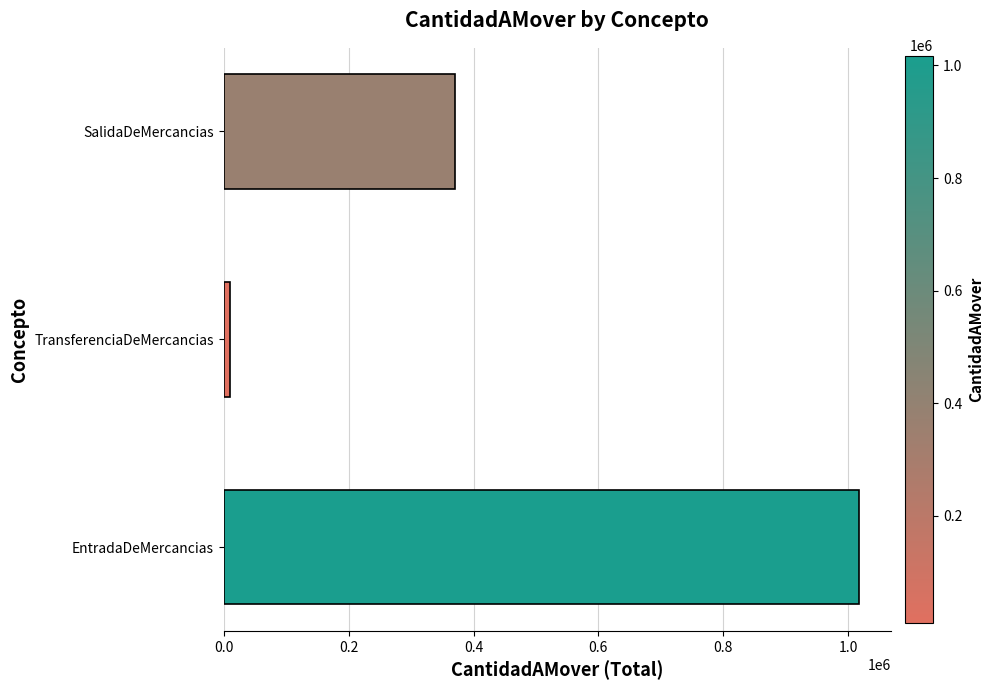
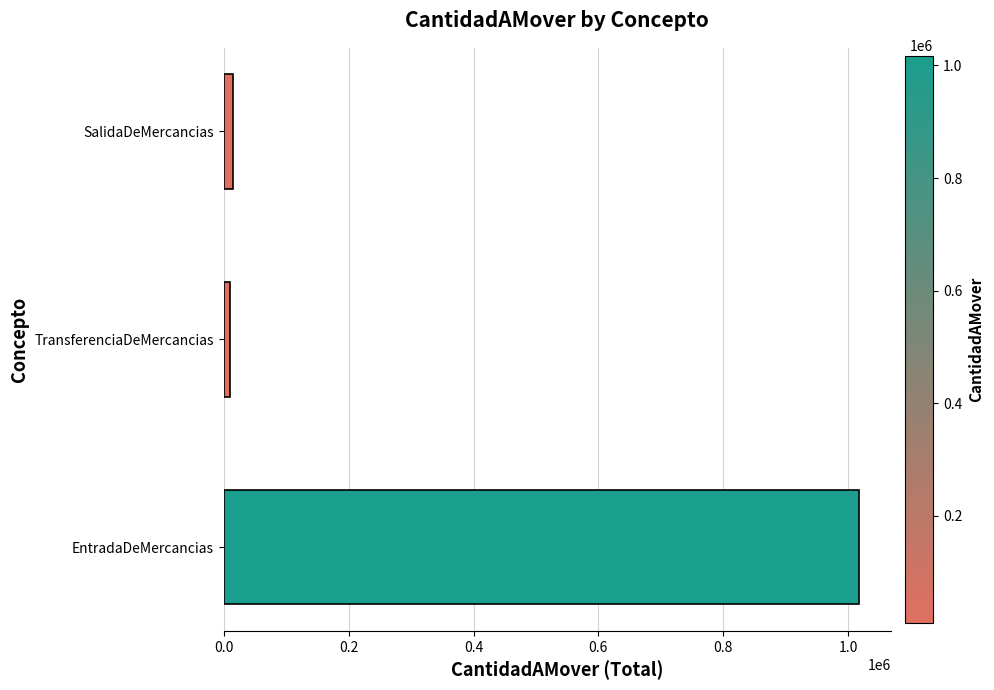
  {
-   "SalidaDeMercancias": 370000,
+   "SalidaDeMercancias": 20000,
    "TransferenciaDeMercancias": 10000,
    "EntradaDeMercancias": 1020000
  }
